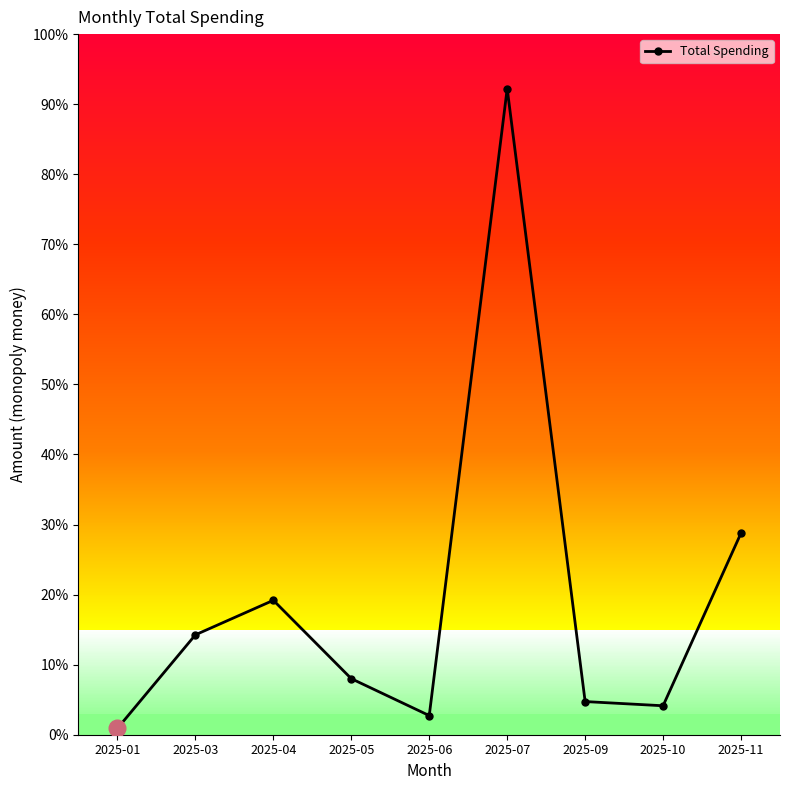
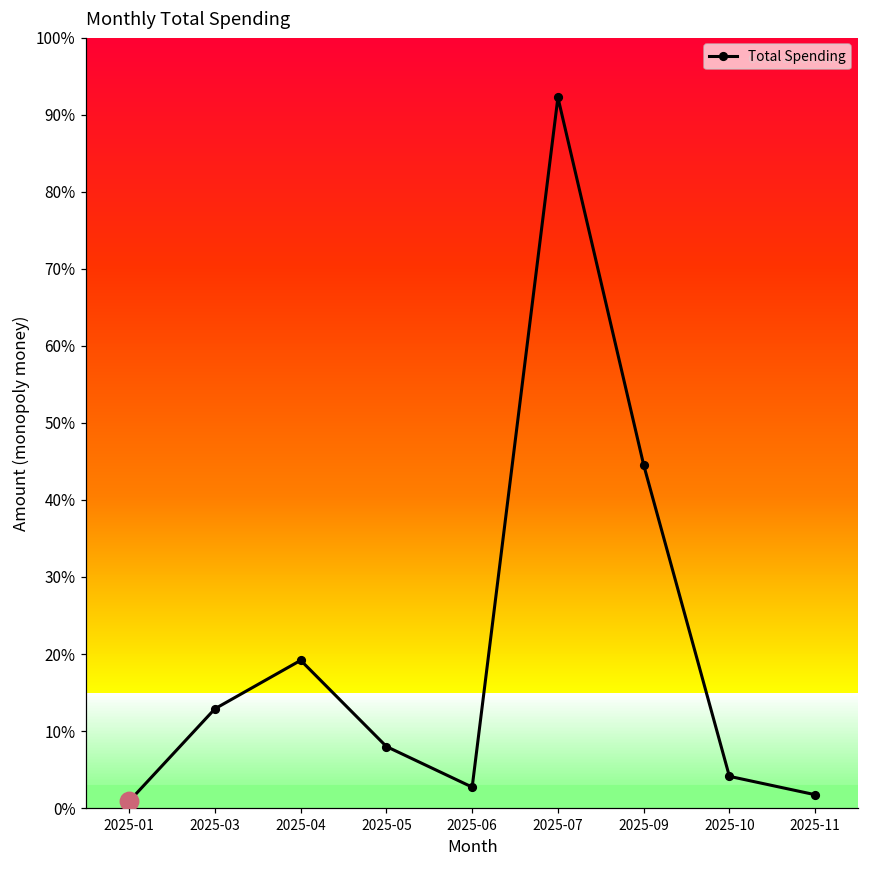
  {
    "Total Spending": {
-     "2025-03": "14%",
+     "2025-03": "13%",
      "2025-04": "19%",
      "2025-05": "8%",
      "2025-06": "3%",
      "2025-07": "92%",
-     "2025-09": "5%",
+     "2025-09": "45%",
      "2025-10": "4%",
-     "2025-11": "29%"
+     "2025-11": "2%"
    }
  }
